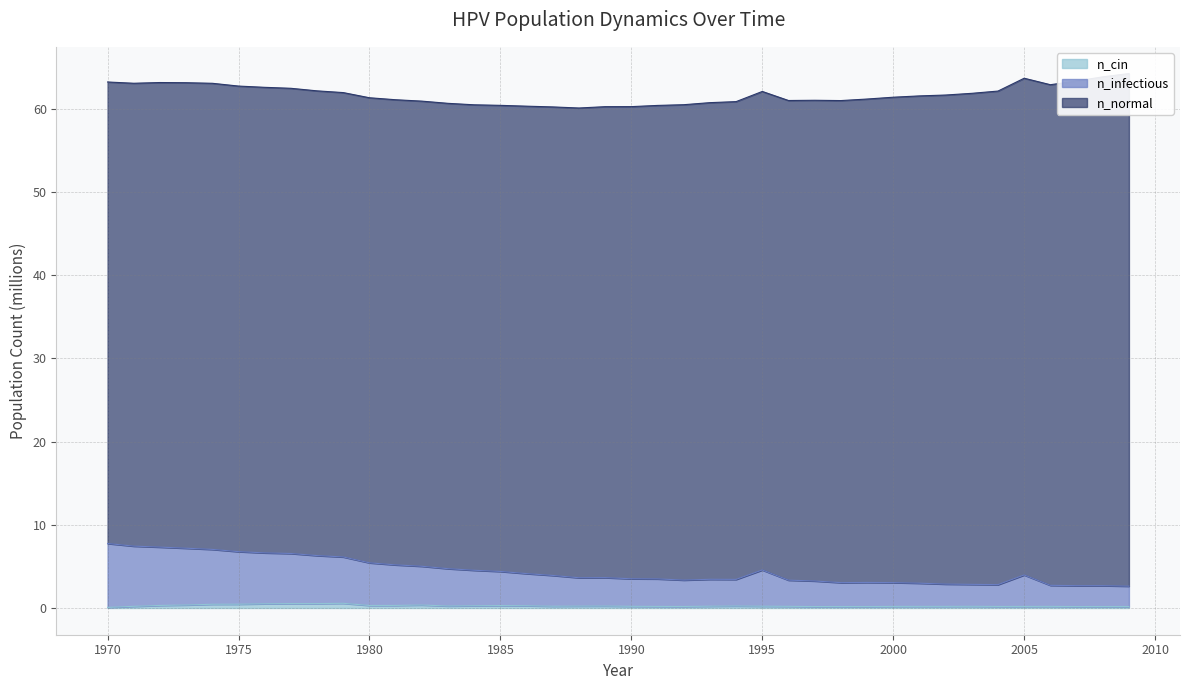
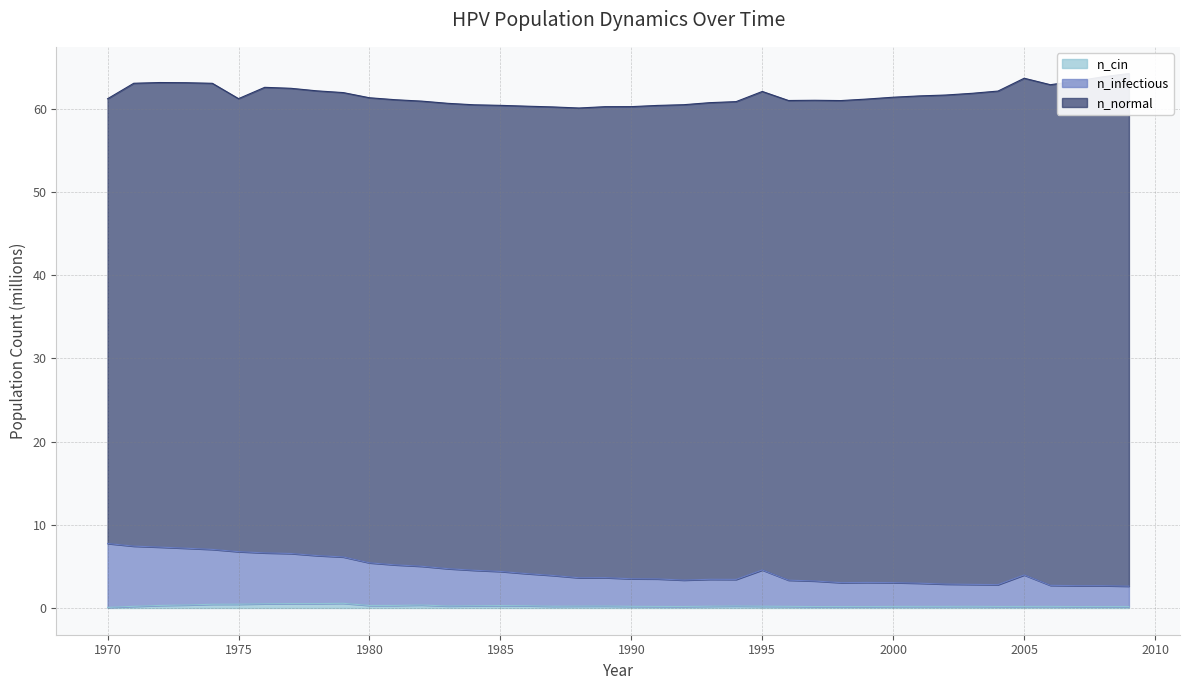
  {
    "n_cin": {
      "1970": 0,
      "1975": 0,
      "1980": 0,
      "1985": 0,
      "1990": 0,
      "1995": 0,
      "2000": 0,
      "2005": 0
    },
    "n_infectious": {
      "1970": 8,
      "1975": 6,
      "1980": 5,
      "1985": 4,
      "1990": 3,
      "1995": 4,
      "2000": 3,
      "2005": 4
    },
    "n_normal": {
-     "1970": 55,
-     "1975": 56,
+     "1970": 53,
+     "1975": 54,
      "1980": 56,
      "1985": 56,
      "1990": 57,
      "1995": 57,
      "2000": 58,
      "2005": 60
    }
  }
